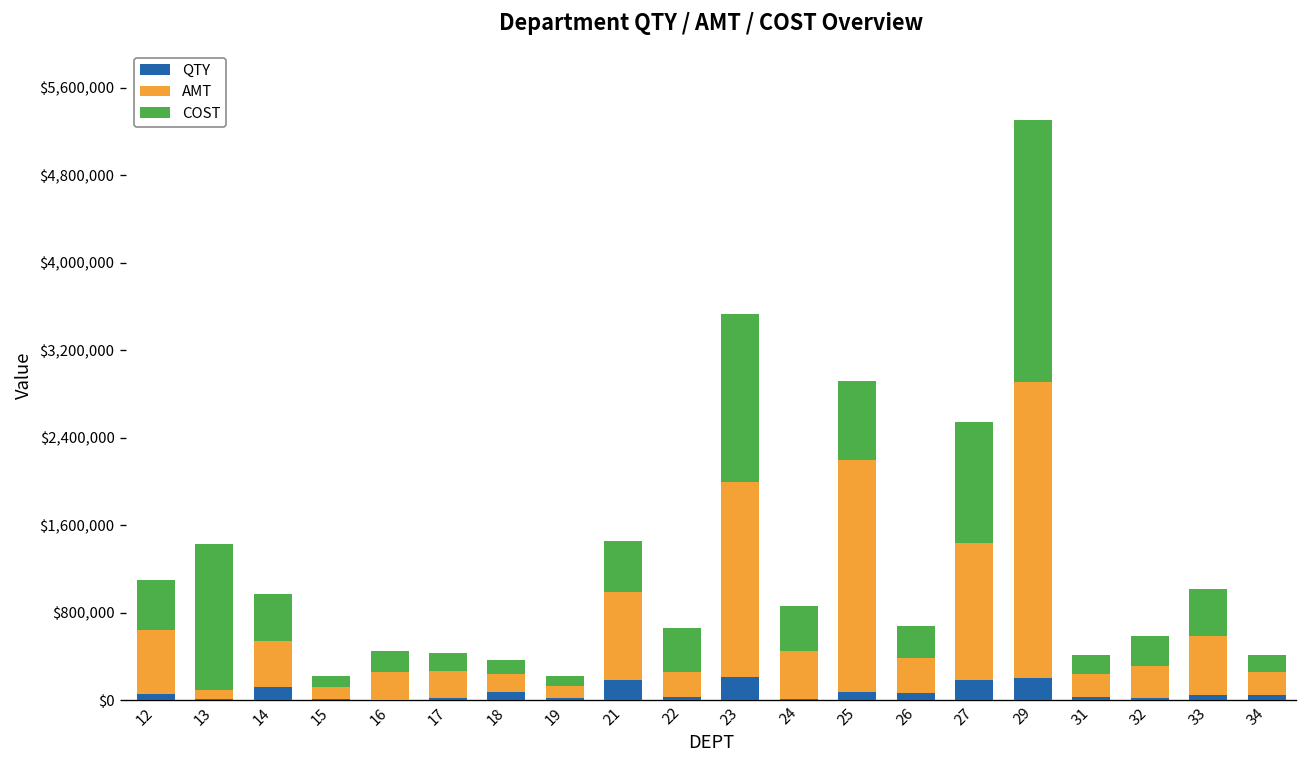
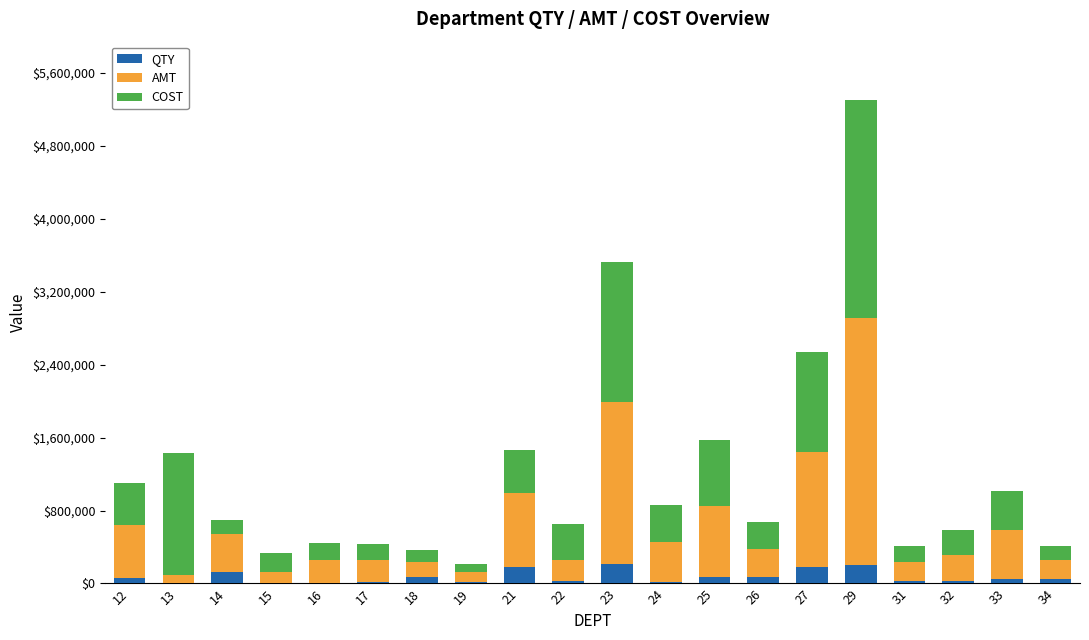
  {
    "QTY": {
      "12": "$100,000",
      "14": "$100,000",
      "18": "$100,000",
      "21": "$200,000",
      "22": "$0",
      "23": "$200,000",
      "25": "$100,000",
      "26": "$100,000",
      "27": "$200,000",
      "29": "$200,000",
      "33": "$0",
      "34": "$0"
    },
    "AMT": {
      "12": "$600,000",
      "13": "$100,000",
      "14": "$400,000",
      "15": "$100,000",
      "16": "$200,000",
      "17": "$200,000",
      "18": "$200,000",
      "19": "$100,000",
      "21": "$800,000",
      "22": "$200,000",
      "23": "$1,800,000",
      "24": "$400,000",
-     "25": "$2,100,000",
+     "25": "$800,000",
      "26": "$300,000",
      "27": "$1,300,000",
      "29": "$2,700,000",
      "31": "$200,000",
      "32": "$300,000",
      "33": "$500,000",
      "34": "$200,000"
    },
    "COST": {
      "12": "$500,000",
      "13": "$1,300,000",
-     "14": "$400,000",
-     "15": "$100,000",
+     "14": "$200,000",
+     "15": "$200,000",
      "16": "$200,000",
      "17": "$200,000",
      "18": "$100,000",
      "19": "$100,000",
      "21": "$500,000",
      "22": "$400,000",
      "23": "$1,500,000",
      "24": "$400,000",
      "25": "$700,000",
      "26": "$300,000",
      "27": "$1,100,000",
      "29": "$2,400,000",
      "31": "$200,000",
      "32": "$300,000",
      "33": "$400,000",
      "34": "$200,000"
    }
  }
